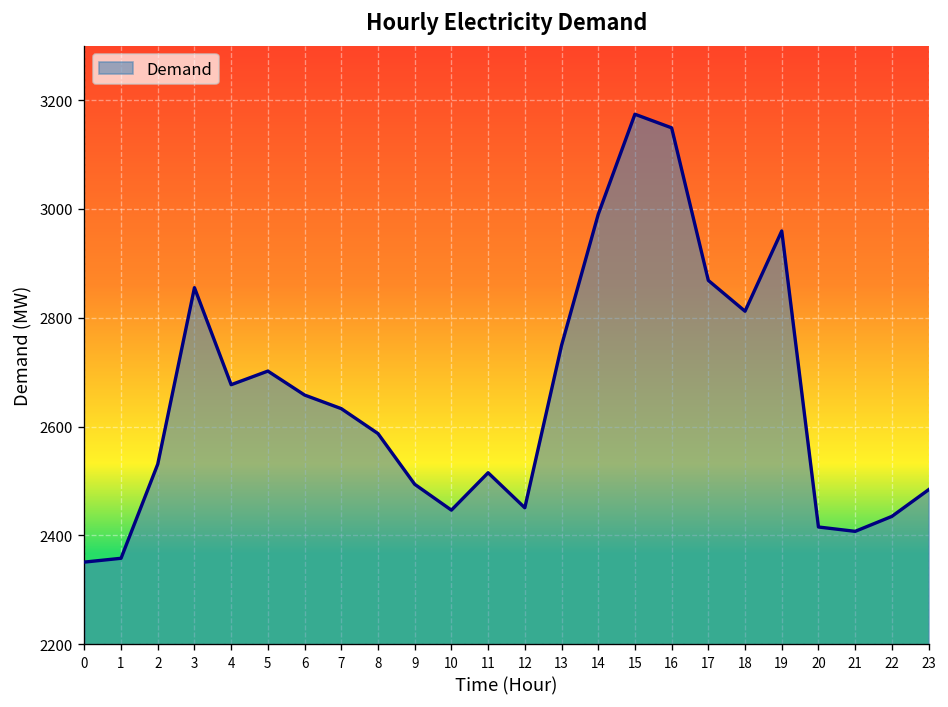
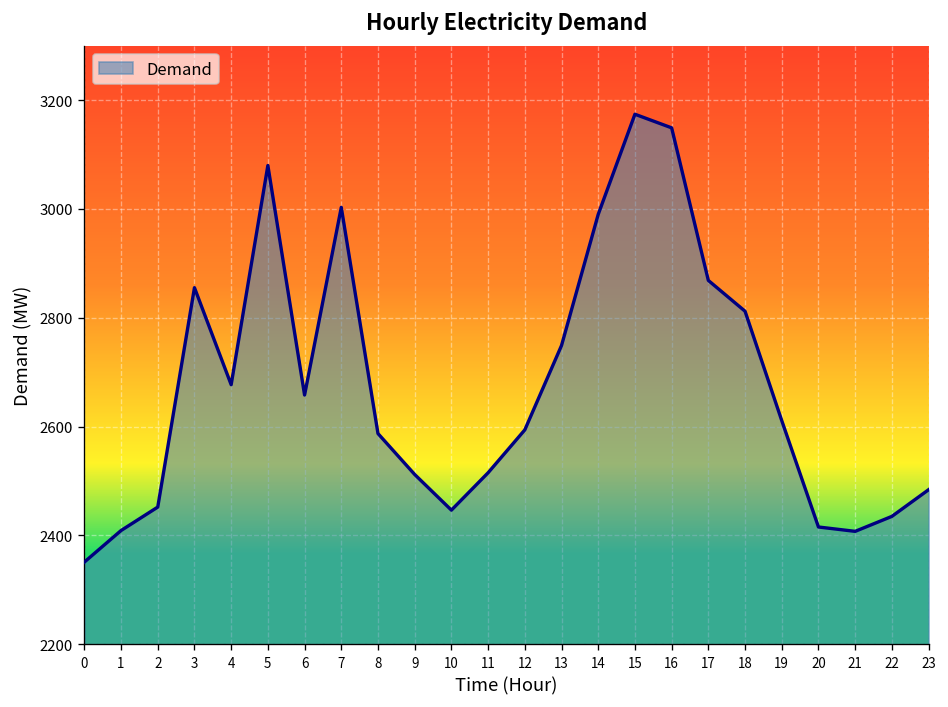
  {
    "0": 2350,
-   "1": 2360,
-   "2": 2530,
+   "1": 2410,
+   "2": 2450,
    "3": 2860,
    "4": 2680,
-   "5": 2700,
+   "5": 3080,
    "6": 2660,
-   "7": 2630,
+   "7": 3000,
    "8": 2590,
-   "9": 2490,
+   "9": 2510,
    "10": 2450,
    "11": 2520,
-   "12": 2450,
+   "12": 2590,
    "13": 2750,
    "14": 2990,
    "15": 3170,
    "16": 3150,
    "17": 2870,
    "18": 2810,
-   "19": 2960,
+   "19": 2610,
    "20": 2420,
    "21": 2410,
    "22": 2440,
    "23": 2480
  }
